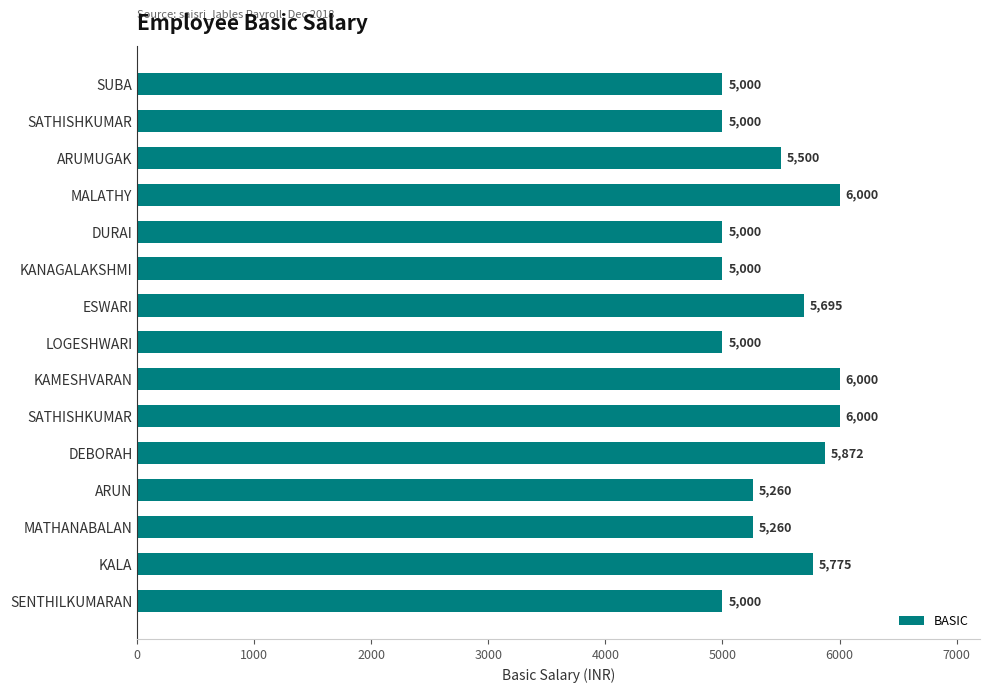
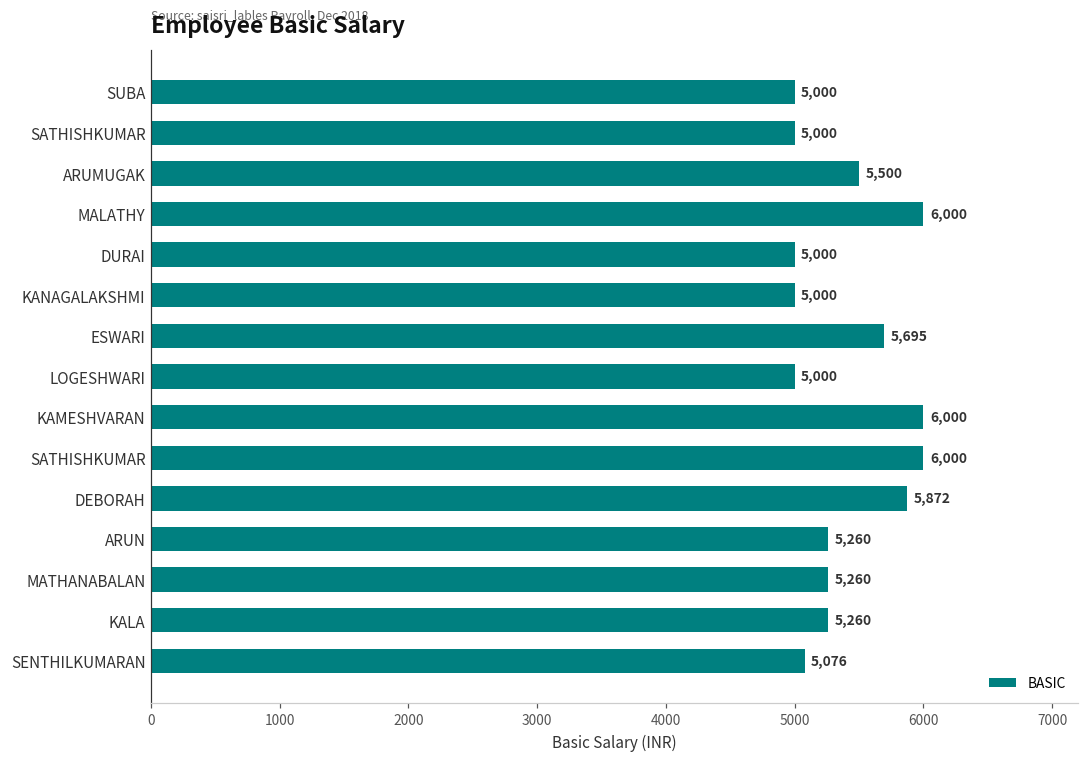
  {
    "SUBA": "5,000",
    "ARUMUGAK": "5,500",
    "MALATHY": "6,000",
    "DURAI": "5,000",
    "KANAGALAKSHMI": "5,000",
    "ESWARI": "5,695",
    "LOGESHWARI": "5,000",
    "KAMESHVARAN": "6,000",
    "DEBORAH": "5,872",
    "ARUN": "5,260",
    "MATHANABALAN": "5,260",
-   "KALA": "5,775",
-   "SENTHILKUMARAN": "5,000"
+   "KALA": "5,260",
+   "SENTHILKUMARAN": "5,076"
  }
